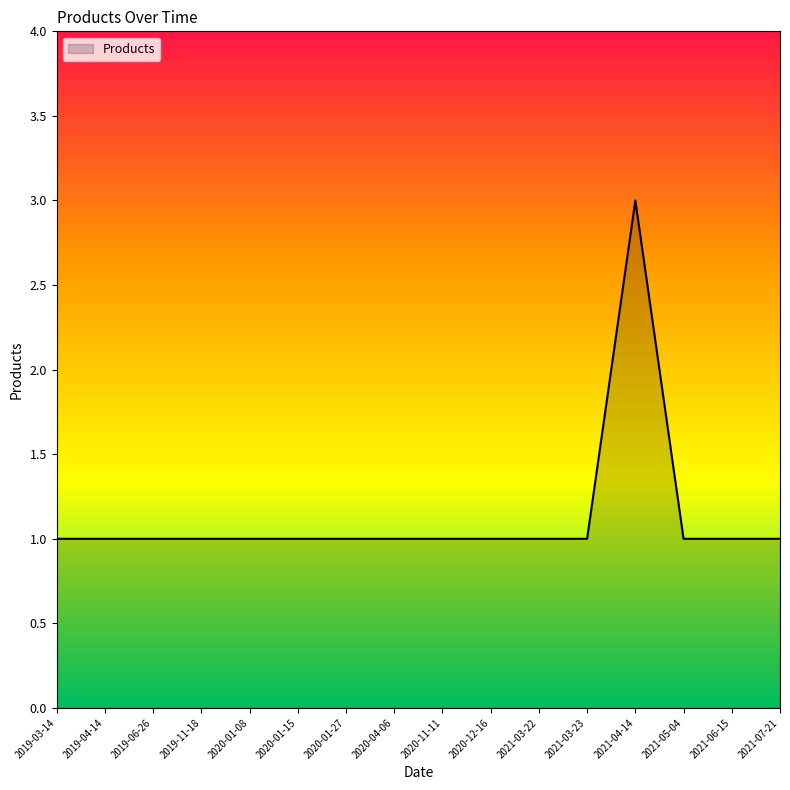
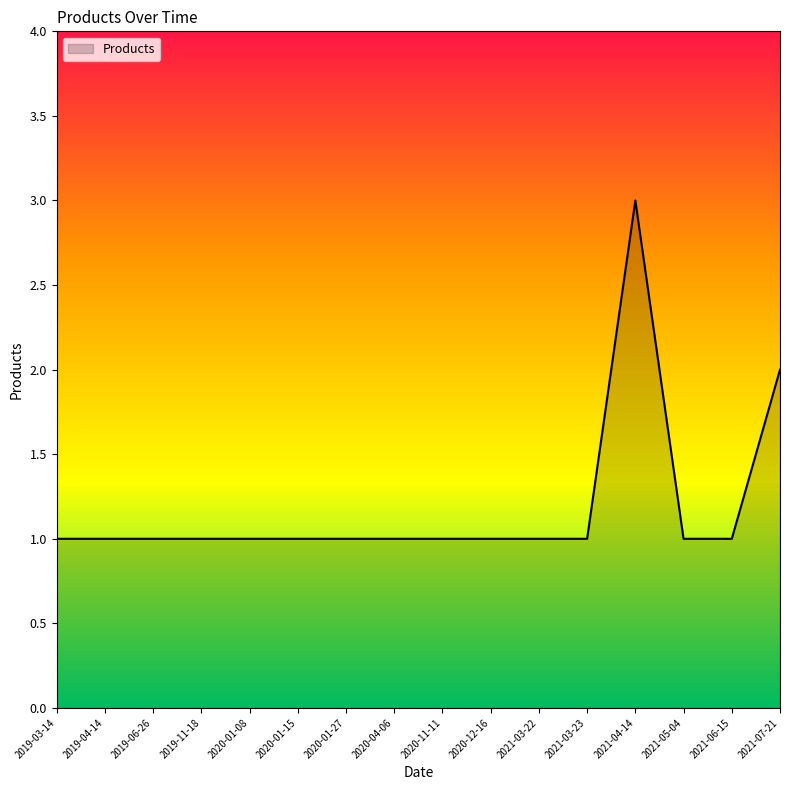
  {
    "2019-03-14": 1,
    "2019-04-14": 1,
    "2019-06-26": 1,
    "2019-11-18": 1,
    "2020-01-08": 1,
    "2020-01-15": 1,
    "2020-01-27": 1,
    "2020-04-06": 1,
    "2020-11-11": 1,
    "2020-12-16": 1,
    "2021-03-22": 1,
    "2021-03-23": 1,
    "2021-04-14": 3,
    "2021-05-04": 1,
    "2021-06-15": 1,
-   "2021-07-21": 1
+   "2021-07-21": 2
  }
